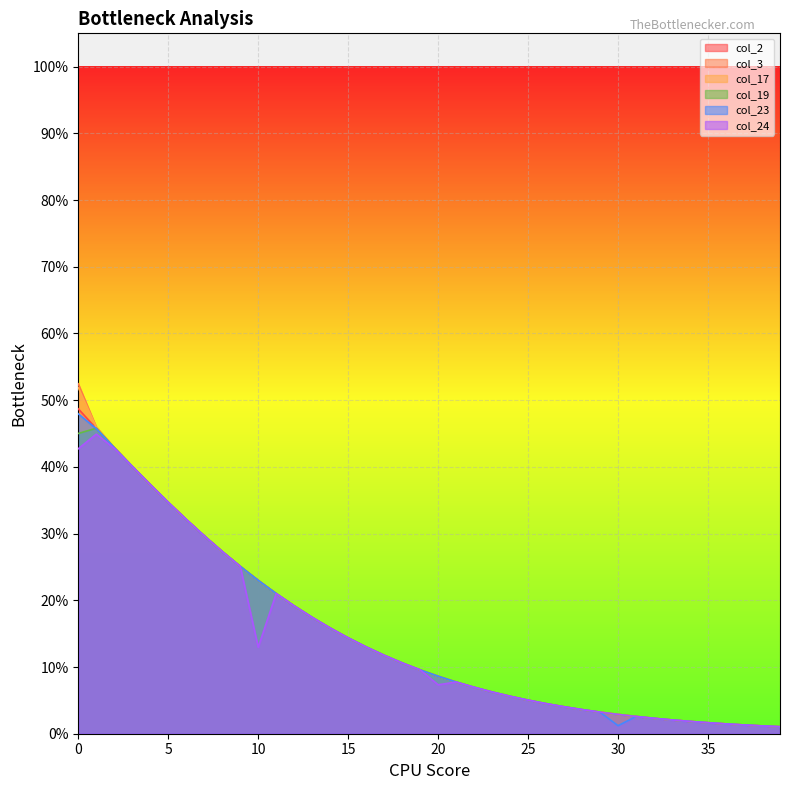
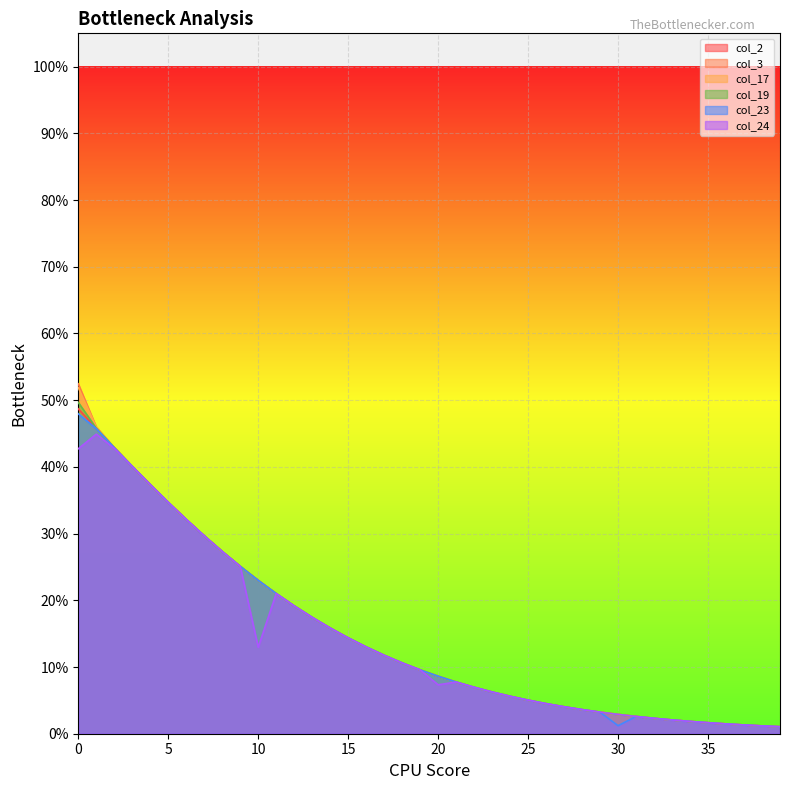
  {
    "col_19": {
-     "0": "45%"
+     "0": "50%"
    },
    "col_23": {
      "0": "48%",
      "30": "1%"
    },
    "col_24": {
      "0": "43%",
      "10": "13%",
      "20": "7%"
    }
  }
